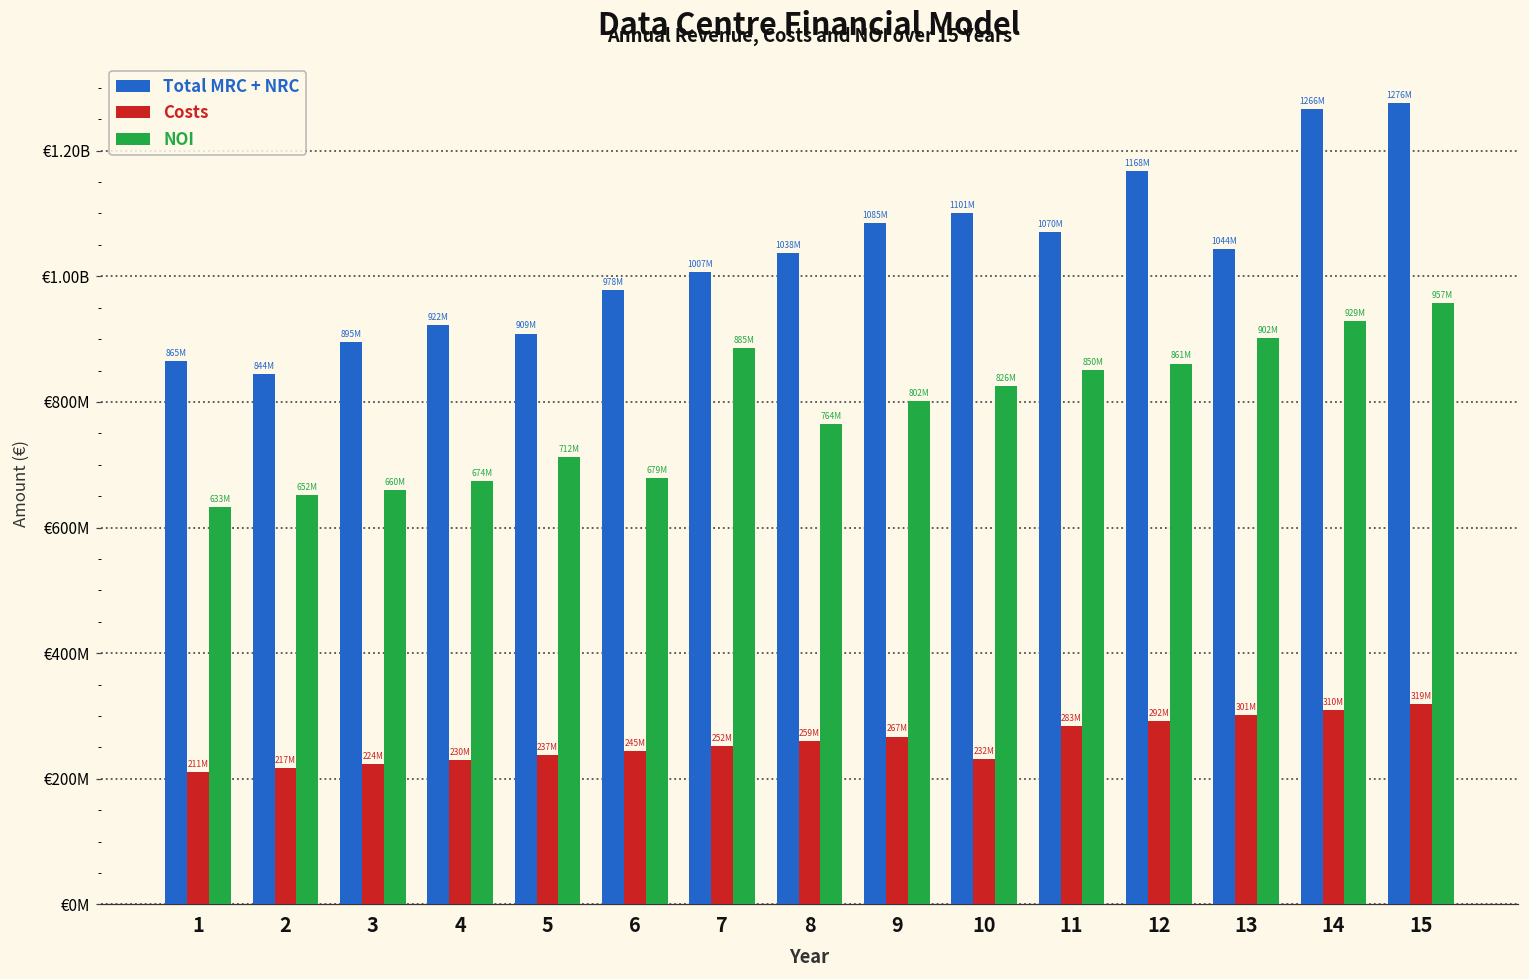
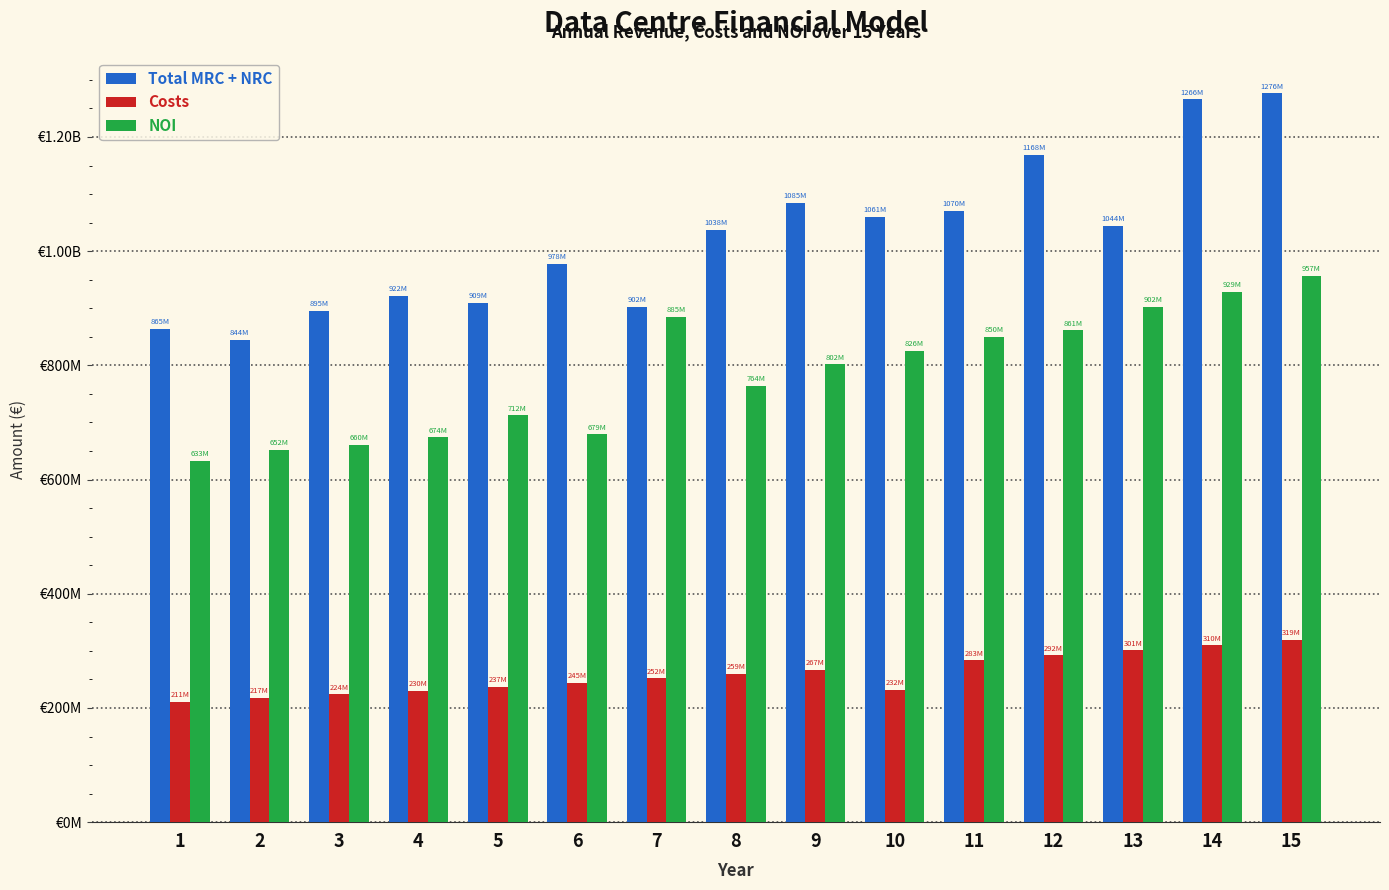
  {
    "Total MRC + NRC": {
      "1": "865M",
      "2": "844M",
      "3": "895M",
      "4": "922M",
      "5": "909M",
      "6": "978M",
-     "7": "1007M",
+     "7": "902M",
      "8": "1038M",
      "9": "1085M",
-     "10": "1101M",
+     "10": "1061M",
      "11": "1070M",
      "12": "1168M",
      "13": "1044M",
      "14": "1266M",
      "15": "1276M"
    },
    "Costs": {
      "1": "211M",
      "2": "217M",
      "3": "224M",
      "4": "230M",
      "5": "237M",
      "6": "245M",
      "7": "252M",
      "8": "259M",
      "9": "267M",
      "10": "232M",
      "11": "283M",
      "12": "292M",
      "13": "301M",
      "14": "310M",
      "15": "319M"
    },
    "NOI": {
      "1": "633M",
      "2": "652M",
      "3": "660M",
      "4": "674M",
      "5": "712M",
      "6": "679M",
      "7": "885M",
      "8": "764M",
      "9": "802M",
      "10": "826M",
      "11": "850M",
      "12": "861M",
      "13": "902M",
      "14": "929M",
      "15": "957M"
    }
  }
